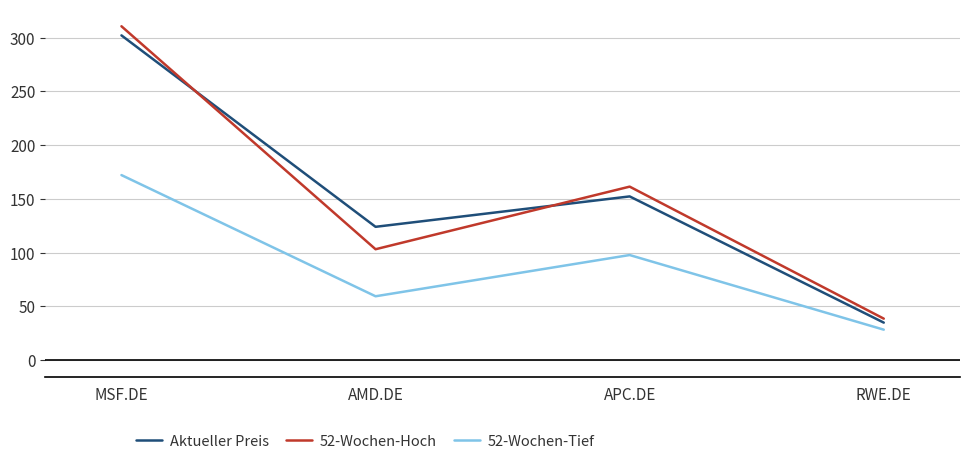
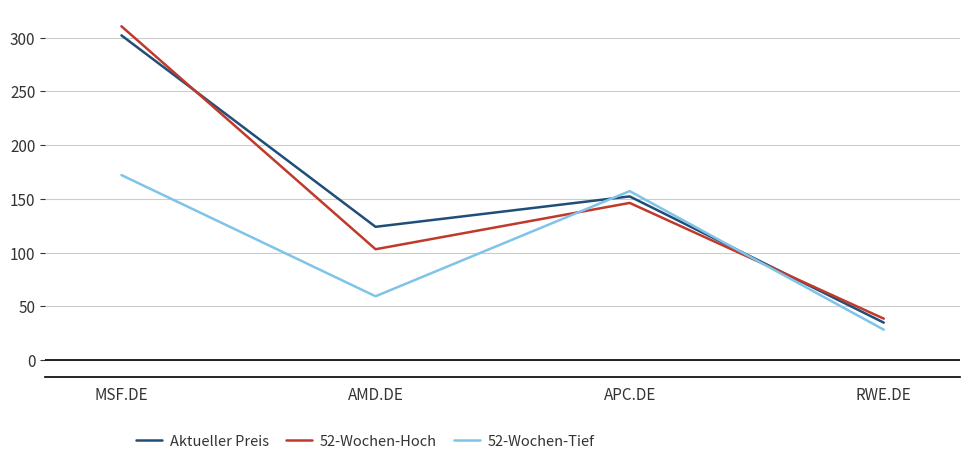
  {
    "Aktueller Preis": {
      "MSF.DE": 302,
      "AMD.DE": 124,
      "APC.DE": 152,
      "RWE.DE": 35
    },
    "52-Wochen-Hoch": {
      "MSF.DE": 311,
      "AMD.DE": 103,
-     "APC.DE": 161,
+     "APC.DE": 146,
      "RWE.DE": 39
    },
    "52-Wochen-Tief": {
      "MSF.DE": 172,
      "AMD.DE": 59,
-     "APC.DE": 98,
+     "APC.DE": 157,
      "RWE.DE": 28
    }
  }
